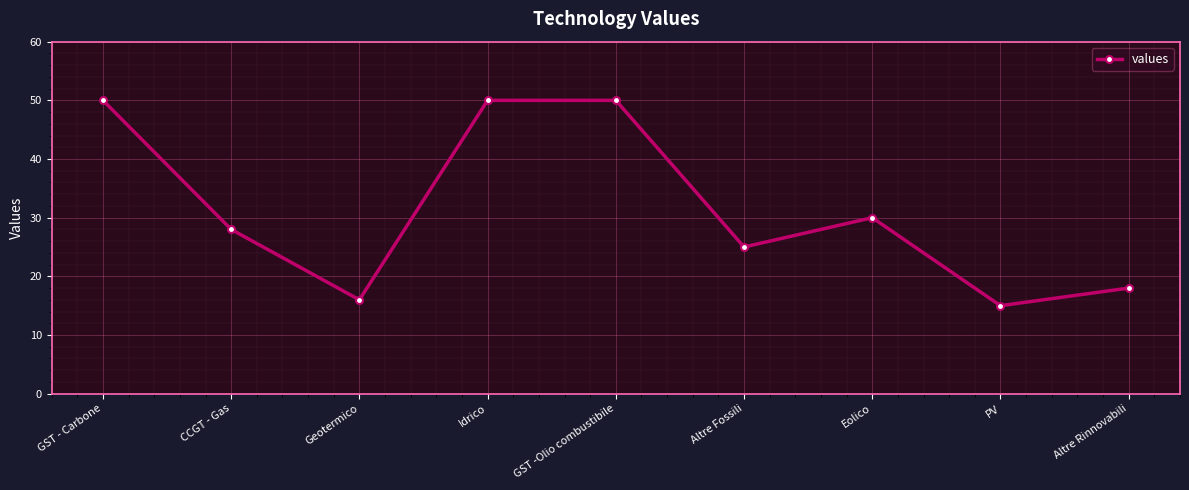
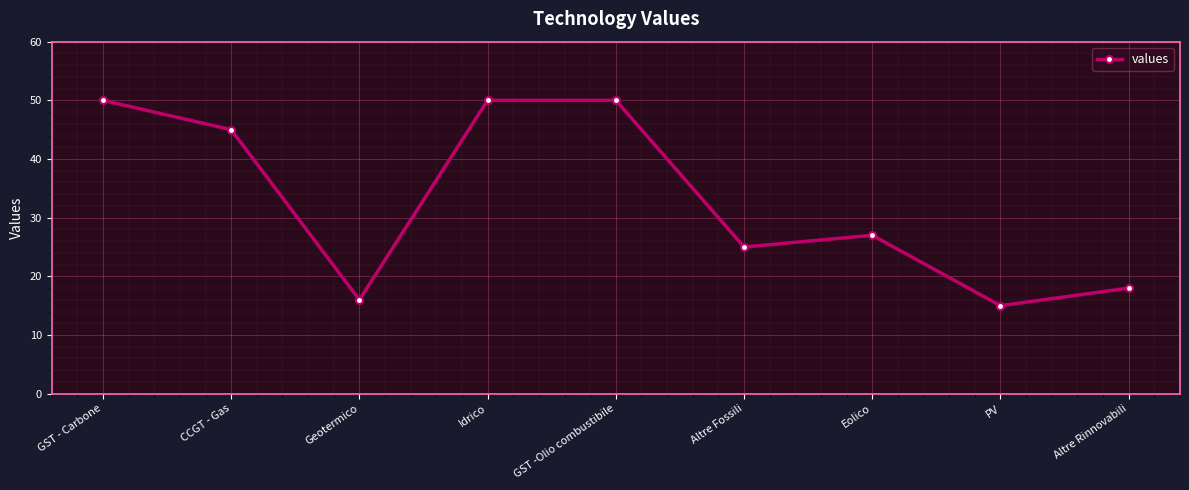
  {
    "GST - Carbone": 50,
-   "CCGT - Gas": 28,
+   "CCGT - Gas": 45,
    "Geotermico": 16,
    "Idrico": 50,
    "GST -Olio combustibile": 50,
    "Altre Fossili": 25,
-   "Eolico": 30,
+   "Eolico": 27,
    "PV": 15,
    "Altre Rinnovabili": 18
  }
